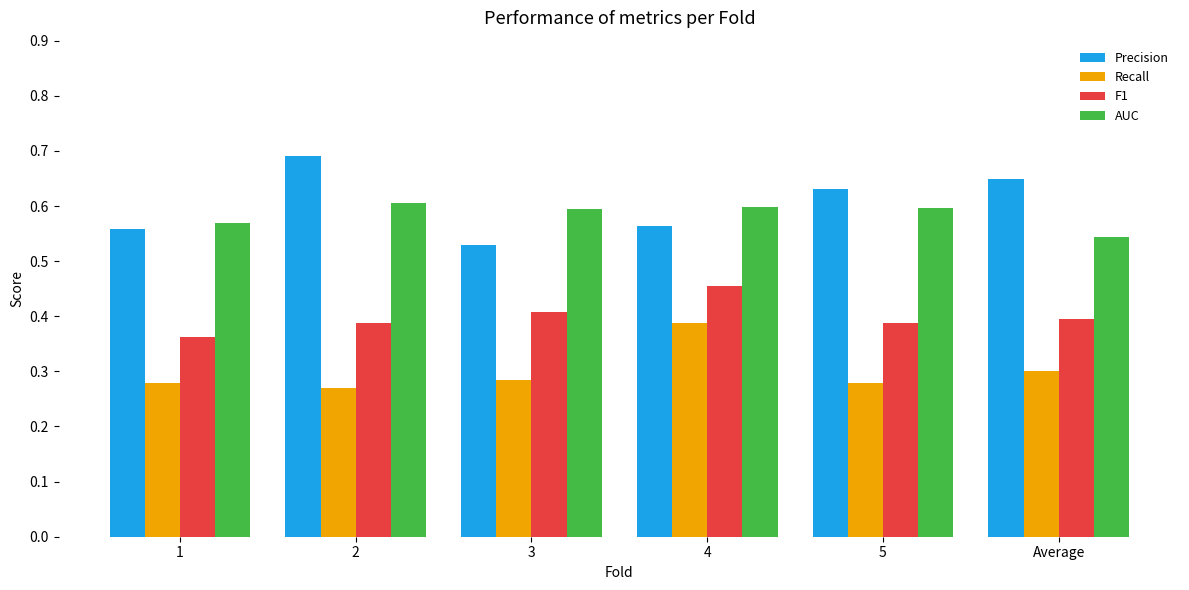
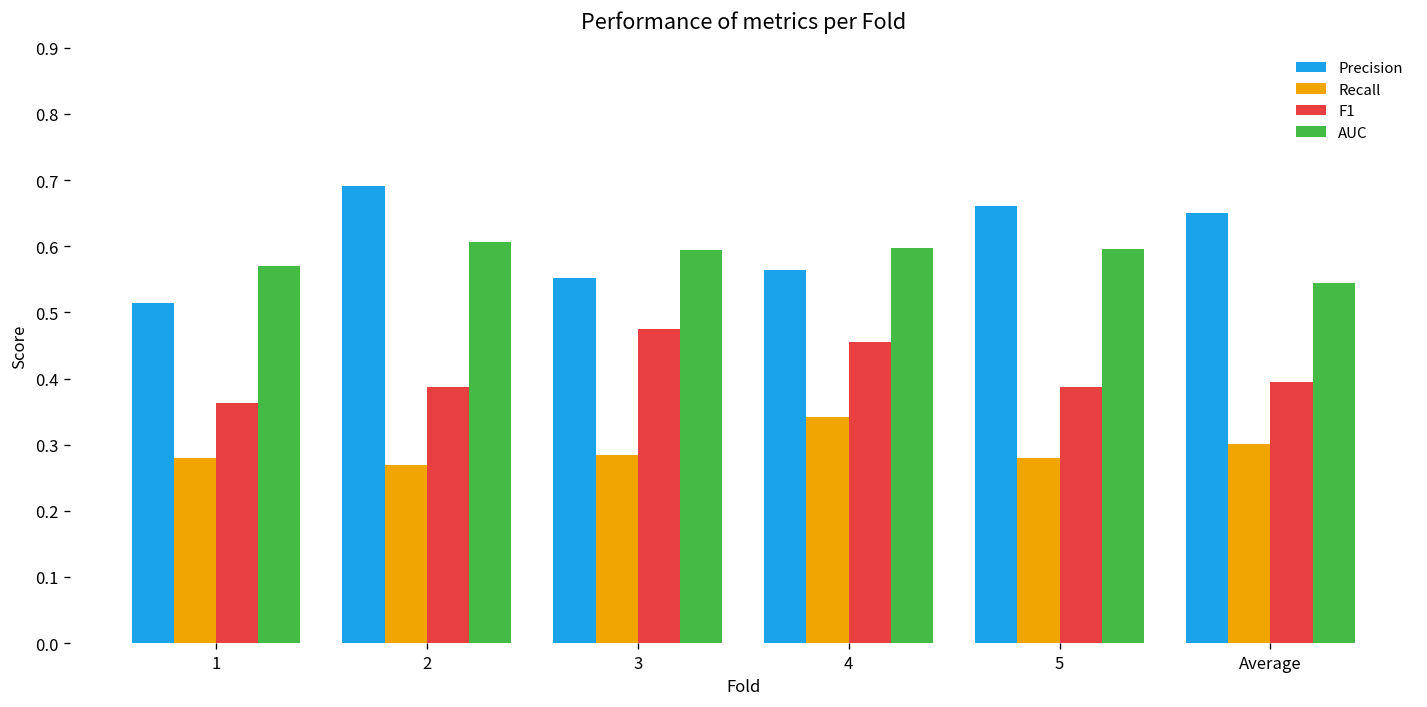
  {
    "Precision": {
-     "1": 0.56,
+     "1": 0.51,
      "2": 0.69,
-     "3": 0.53,
+     "3": 0.55,
      "4": 0.56,
-     "5": 0.63,
+     "5": 0.66,
      "Average": 0.65
    },
    "Recall": {
      "1": 0.28,
      "2": 0.27,
      "3": 0.28,
-     "4": 0.39,
+     "4": 0.34,
      "5": 0.28,
      "Average": 0.30
    },
    "F1": {
      "1": 0.36,
      "2": 0.39,
-     "3": 0.41,
+     "3": 0.47,
      "4": 0.46,
      "5": 0.39,
      "Average": 0.39
    },
    "AUC": {
      "1": 0.57,
      "2": 0.61,
      "3": 0.59,
      "4": 0.60,
      "5": 0.60,
      "Average": 0.54
    }
  }
